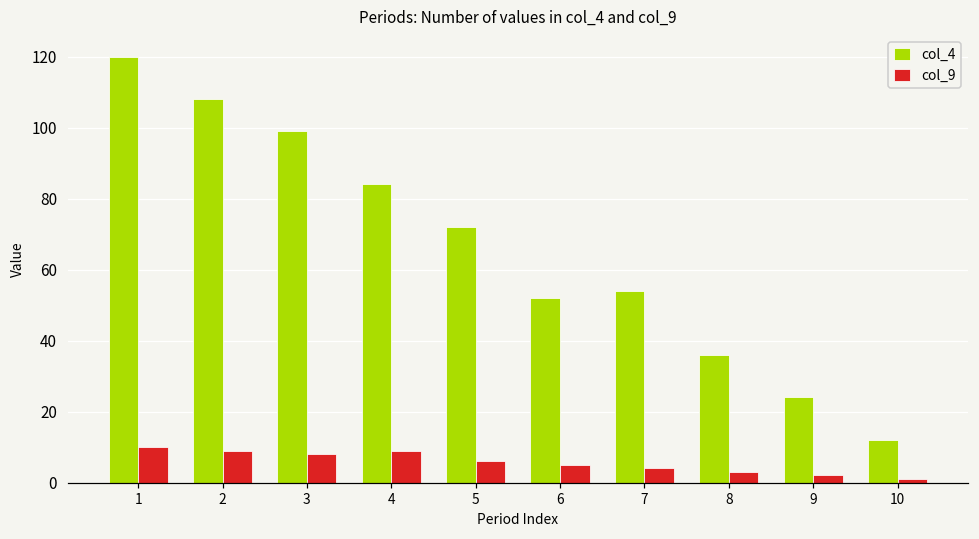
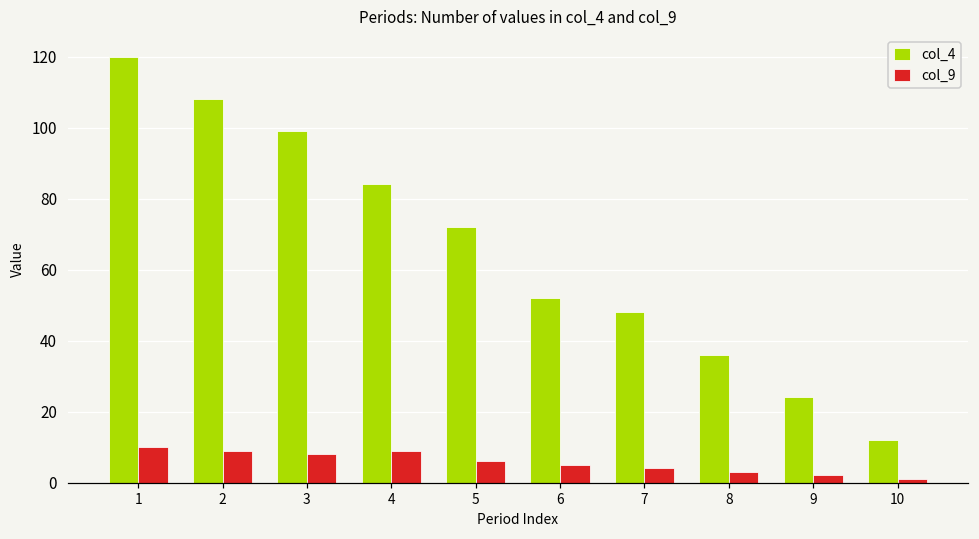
  {
    "col_4": {
      "1": 120,
      "2": 108,
      "3": 99,
      "4": 84,
      "5": 72,
      "6": 52,
-     "7": 54,
+     "7": 48,
      "8": 36,
      "9": 24,
      "10": 12
    },
    "col_9": {
      "1": 10,
      "2": 9,
      "3": 8,
      "4": 9,
      "5": 6,
      "6": 5,
      "7": 4,
      "8": 3,
      "9": 2,
      "10": 1
    }
  }
